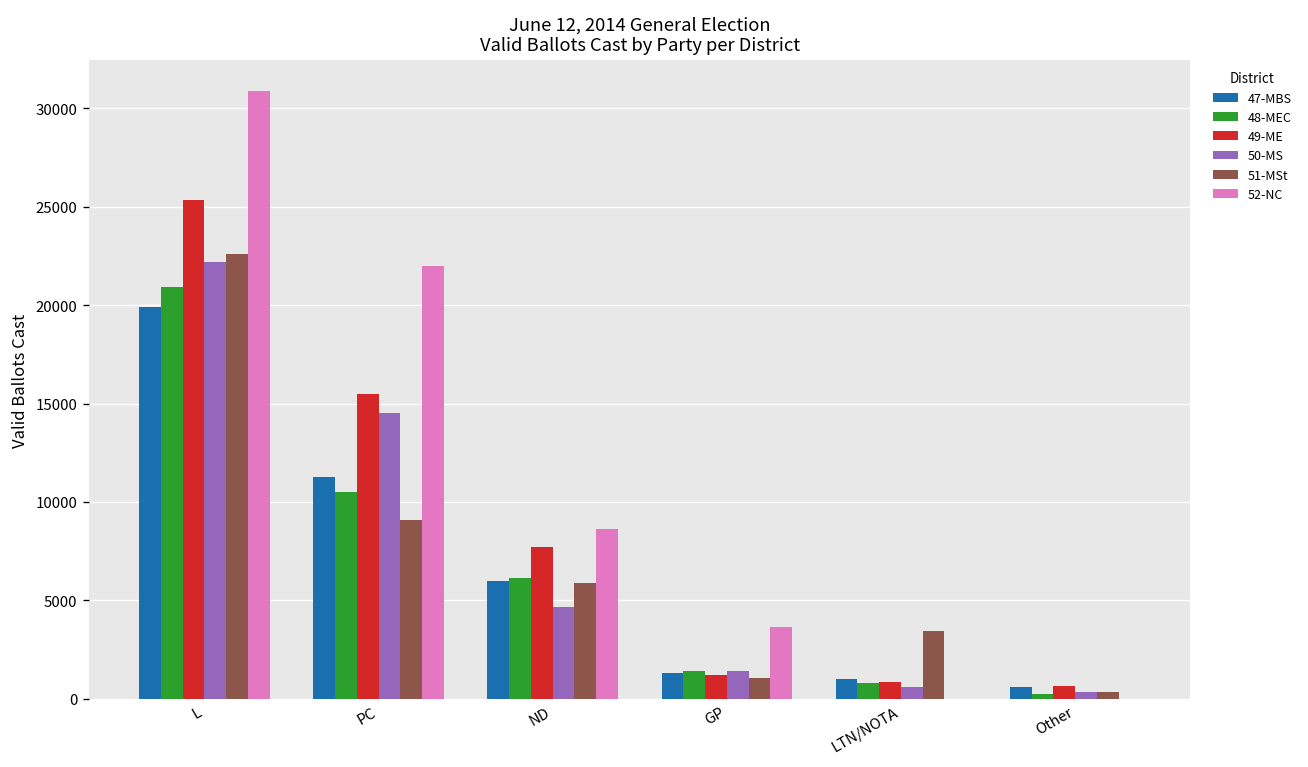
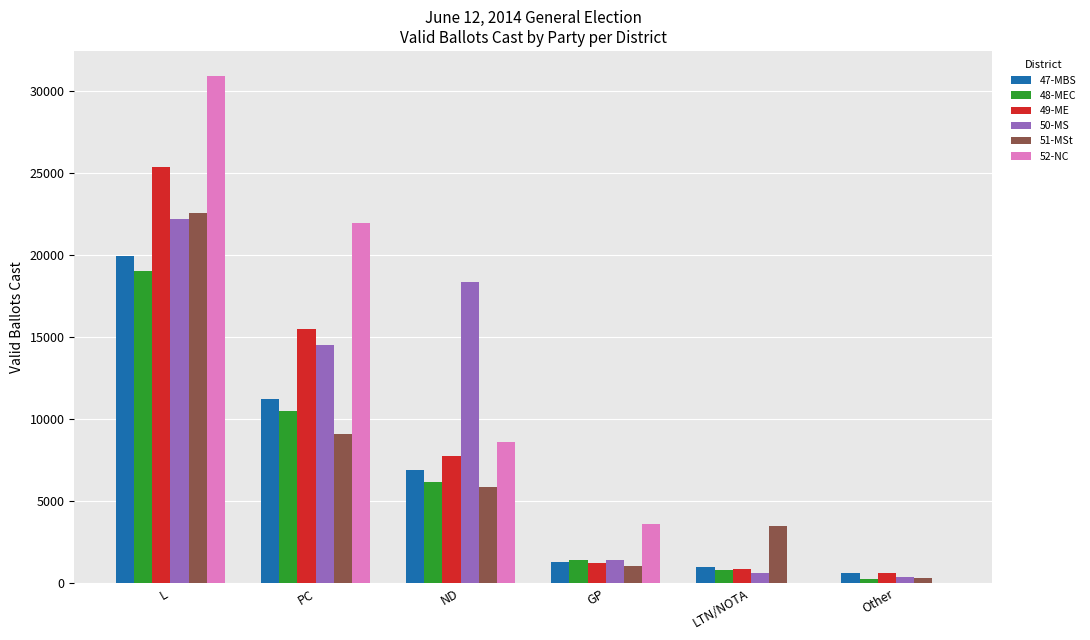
  {
    "47-MBS": {
      "L": 19900,
      "PC": 11300,
-     "ND": 6000,
+     "ND": 6900,
      "GP": 1300,
      "LTN/NOTA": 1000,
      "Other": 600
    },
    "48-MEC": {
-     "L": 20900,
+     "L": 19000,
      "PC": 10500,
      "ND": 6200,
      "GP": 1400,
      "LTN/NOTA": 800,
      "Other": 200
    },
    "49-ME": {
      "L": 25400,
      "PC": 15500,
      "ND": 7700,
      "GP": 1200,
      "LTN/NOTA": 900,
      "Other": 600
    },
    "50-MS": {
      "L": 22200,
      "PC": 14500,
-     "ND": 4600,
+     "ND": 18400,
      "GP": 1400,
      "LTN/NOTA": 600,
      "Other": 400
    },
    "51-MSt": {
      "L": 22600,
      "PC": 9100,
      "ND": 5900,
      "GP": 1100,
      "LTN/NOTA": 3500,
      "Other": 300
    },
    "52-NC": {
      "L": 30900,
      "PC": 22000,
      "ND": 8600,
      "GP": 3600,
      "LTN/NOTA": 0,
      "Other": 0
    }
  }
